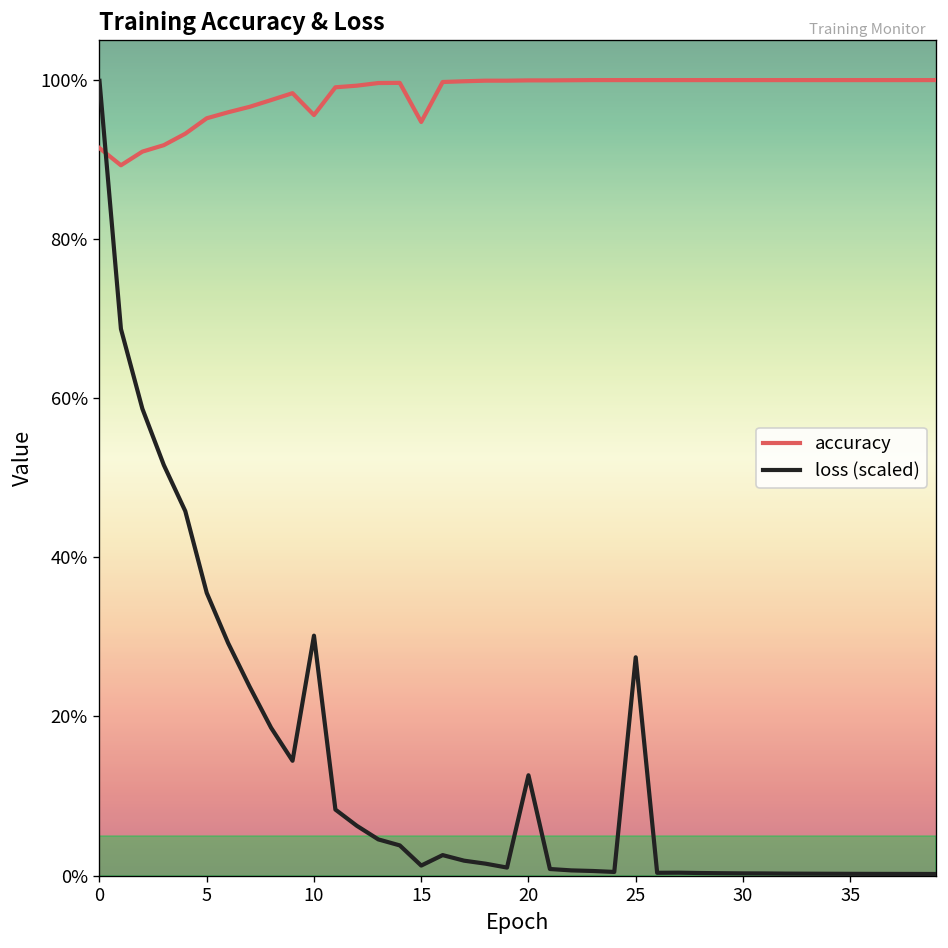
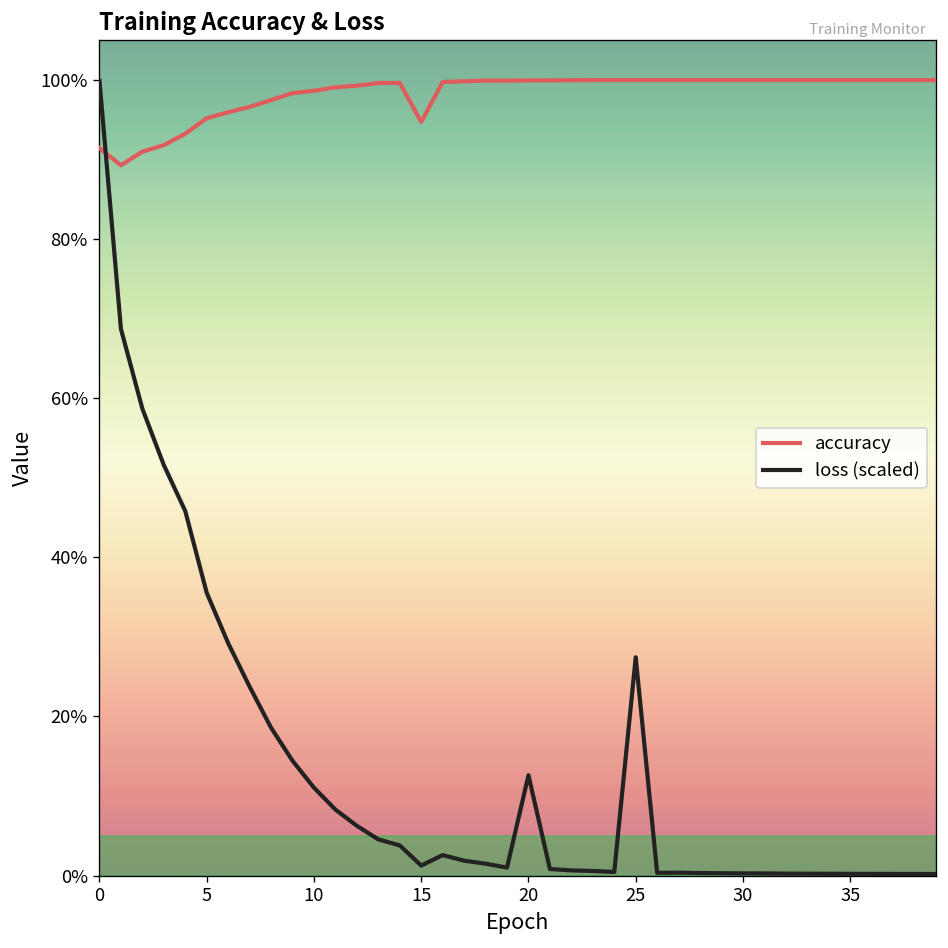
  {
    "accuracy": {
      "0": "91%",
      "5": "95%",
-     "10": "96%",
+     "10": "99%",
      "15": "95%",
      "20": "100%",
      "25": "100%",
      "30": "100%",
      "35": "100%"
    },
    "loss (scaled)": {
      "0": "100%",
      "5": "36%",
-     "10": "30%",
+     "10": "11%",
      "15": "1%",
      "20": "13%",
      "25": "27%",
      "30": "0%",
      "35": "0%"
    }
  }
